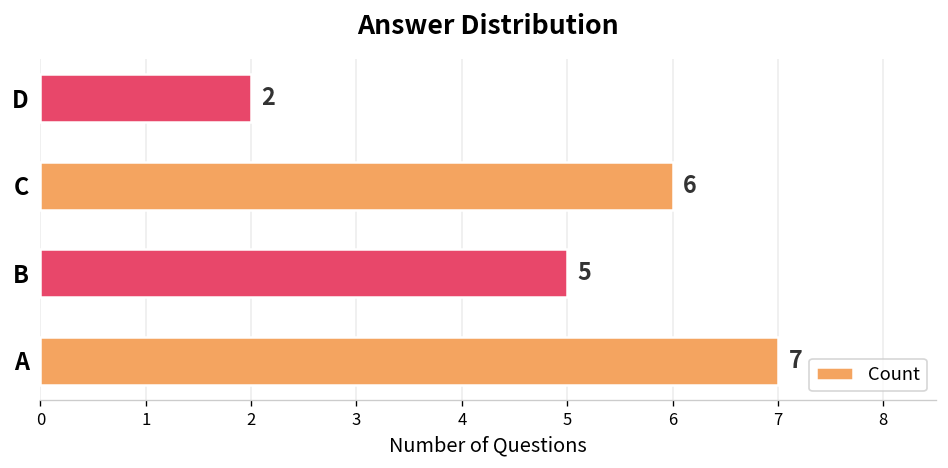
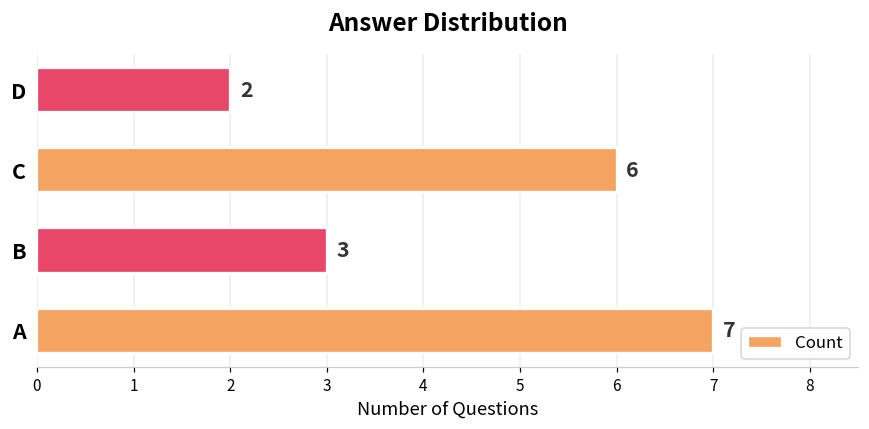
  {
    "D": 2,
    "C": 6,
-   "B": 5,
+   "B": 3,
    "A": 7
  }
